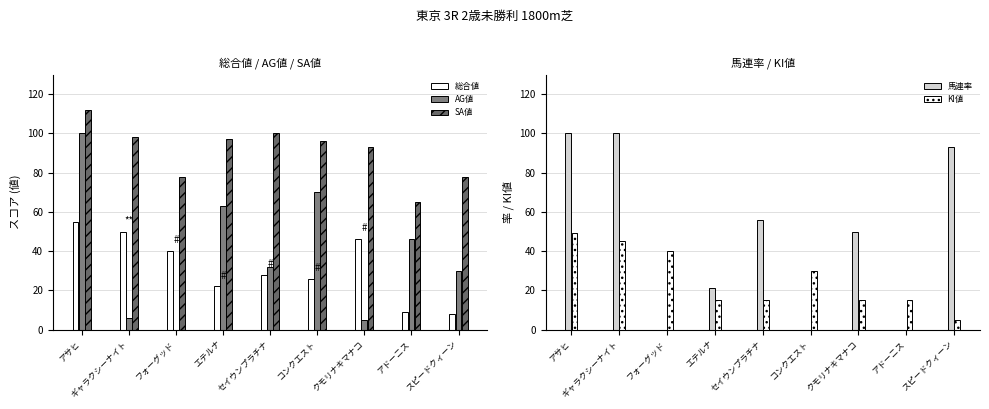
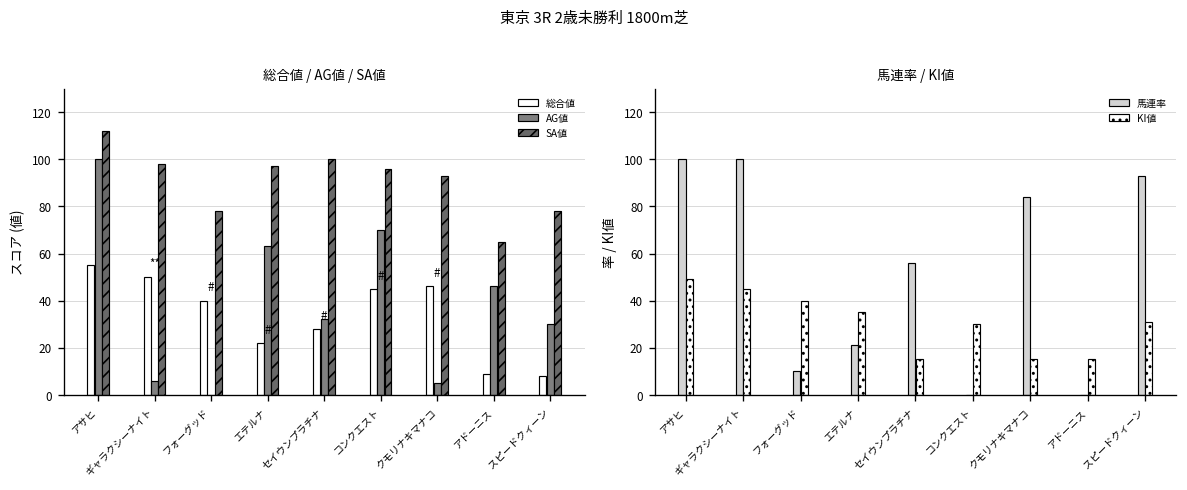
  {
    "総合値 / AG値 / SA値": {
      "総合値": {
        "アサヒ": 55,
        "ギャラクシーナイト": 50,
        "フォーグッド": 40,
        "エテルナ": 22,
        "セイウンプラチナ": 28,
-       "コンクエスト": 26,
+       "コンクエスト": 45,
        "クモリナキマナコ": 46,
        "アドーニス": 9,
        "スピードクィーン": 8
      }
    },
    "馬連率 / KI値": {
      "馬連率": {
        "アサヒ": 100,
        "ギャラクシーナイト": 100,
-       "フォーグッド": 0,
+       "フォーグッド": 10,
        "エテルナ": 21,
        "セイウンプラチナ": 56,
        "コンクエスト": 0,
-       "クモリナキマナコ": 50,
+       "クモリナキマナコ": 84,
        "アドーニス": 0,
        "スピードクィーン": 93
      },
      "KI値": {
        "アサヒ": 49,
        "ギャラクシーナイト": 45,
        "フォーグッド": 40,
-       "エテルナ": 15,
+       "エテルナ": 35,
        "セイウンプラチナ": 15,
        "コンクエスト": 30,
        "クモリナキマナコ": 15,
        "アドーニス": 15,
-       "スピードクィーン": 5
+       "スピードクィーン": 31
      }
    }
  }
